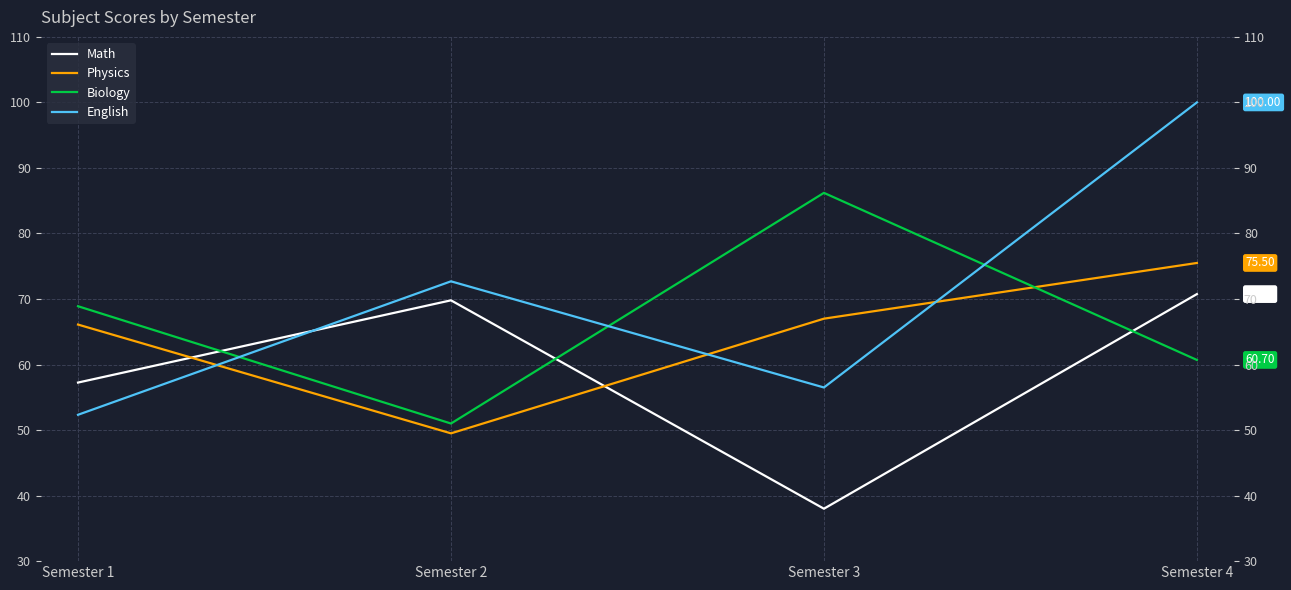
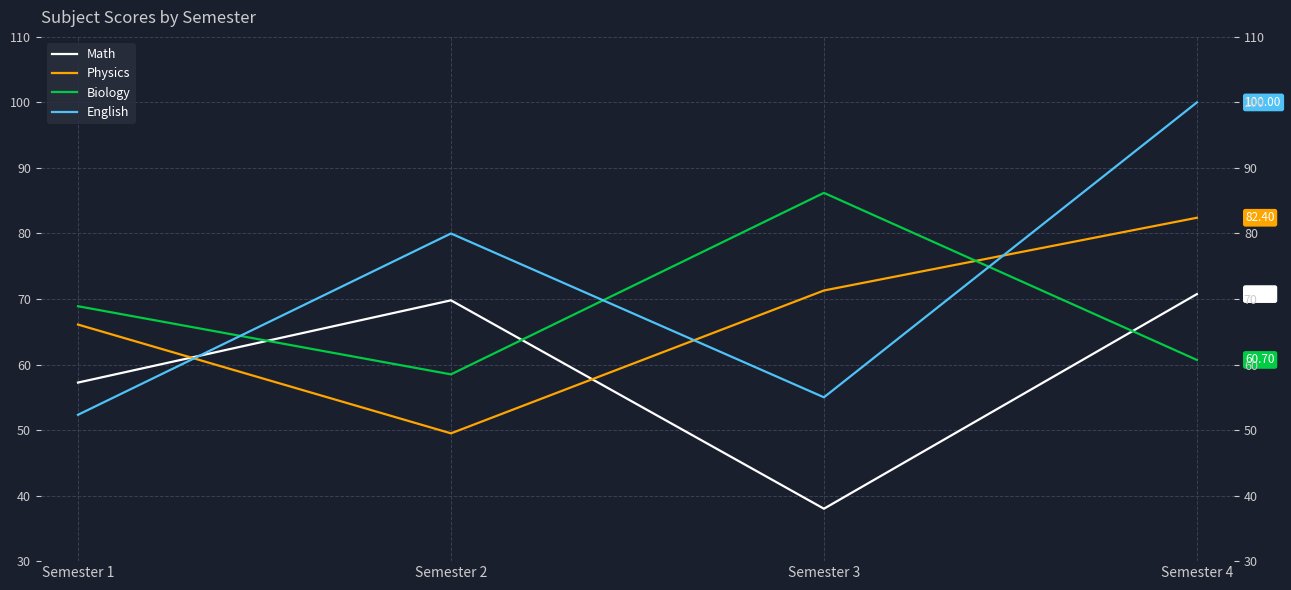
  {
    "Math": {
      "Semester 1": 57,
      "Semester 2": 70,
      "Semester 3": 38,
      "Semester 4": 71
    },
    "Physics": {
-     "Semester 3": 67,
-     "Semester 4": 75.50
+     "Semester 3": 71,
+     "Semester 4": 82.40
    },
    "Biology": {
      "Semester 1": 69,
-     "Semester 2": 51,
+     "Semester 2": 59,
      "Semester 3": 86,
      "Semester 4": 61
    },
    "English": {
      "Semester 1": 52,
-     "Semester 2": 73,
-     "Semester 3": 57,
+     "Semester 2": 80,
+     "Semester 3": 55,
      "Semester 4": 100
    }
  }
